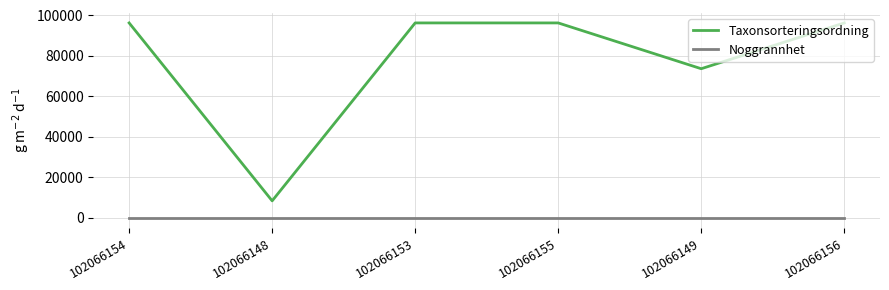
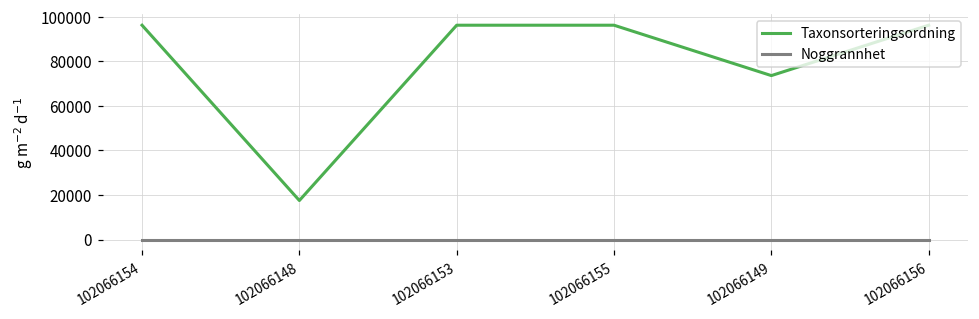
  {
    "Taxonsorteringsordning": {
      "102066154": 96000,
-     "102066148": 8000,
+     "102066148": 18000,
      "102066153": 96000,
      "102066155": 96000,
      "102066149": 74000
    },
    "Noggrannhet": {
      "102066154": 0,
      "102066148": 0,
      "102066153": 0,
      "102066155": 0,
      "102066149": 0,
      "102066156": 0
    }
  }
